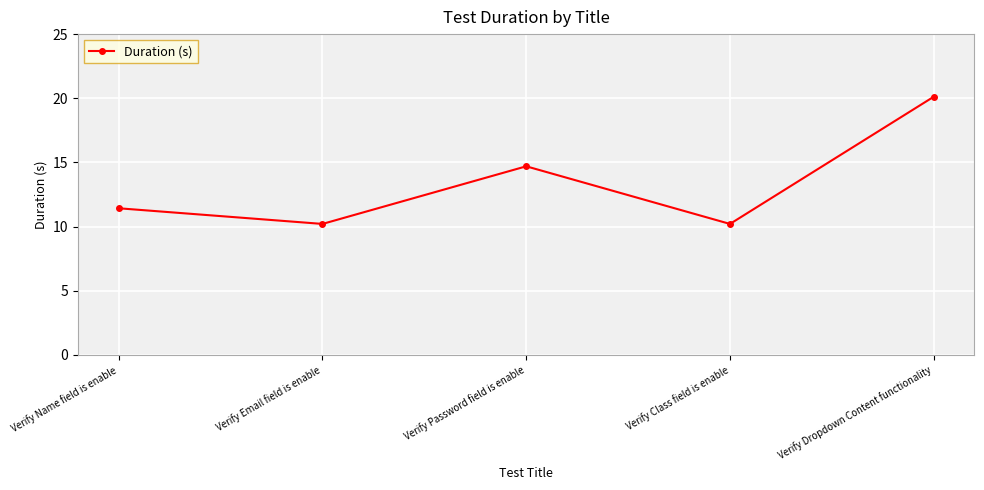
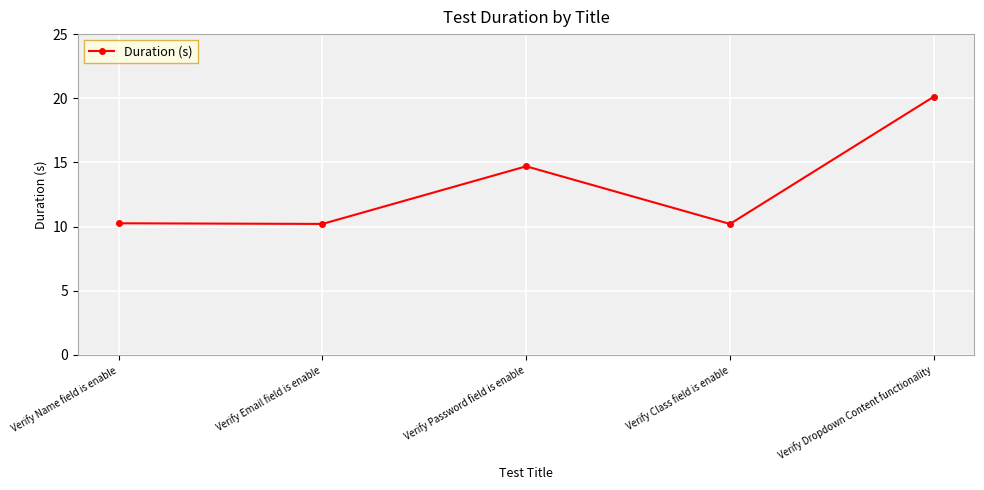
  {
-   "Verify Name field is enable": 11.4,
+   "Verify Name field is enable": 10.3,
    "Verify Email field is enable": 10.2,
    "Verify Password field is enable": 14.7,
    "Verify Class field is enable": 10.2,
    "Verify Dropdown Content functionality": 20.1
  }
